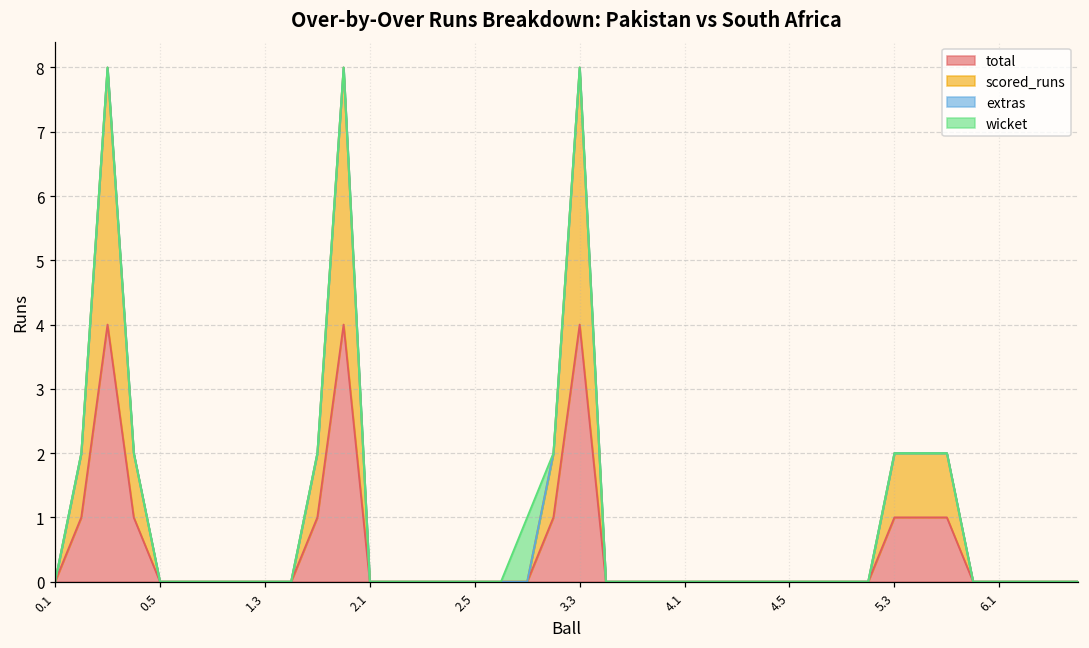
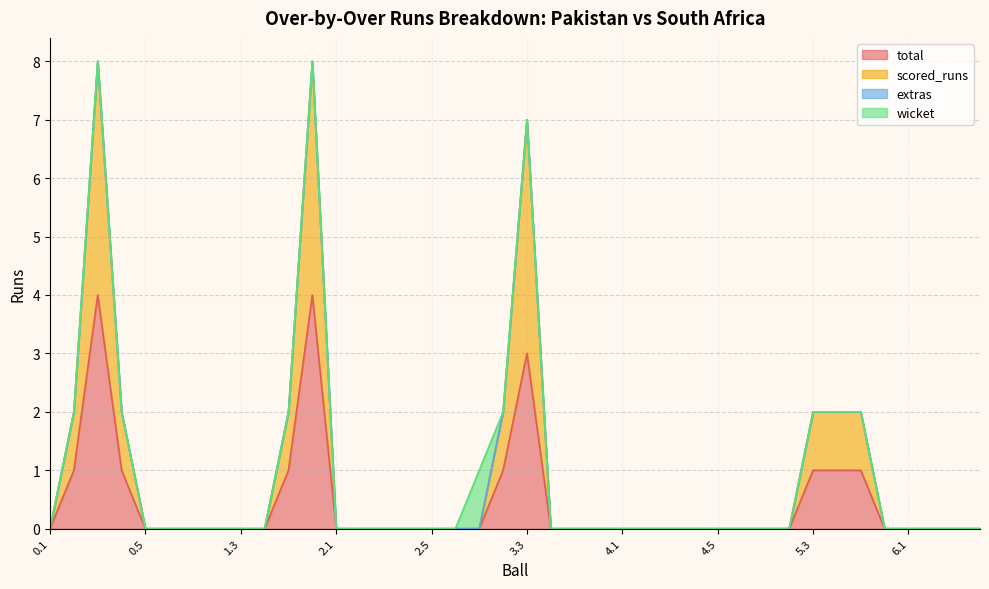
  {
    "total": {
-     "3.3": 4,
+     "3.3": 3,
      "5.3": 1
    }
  }
